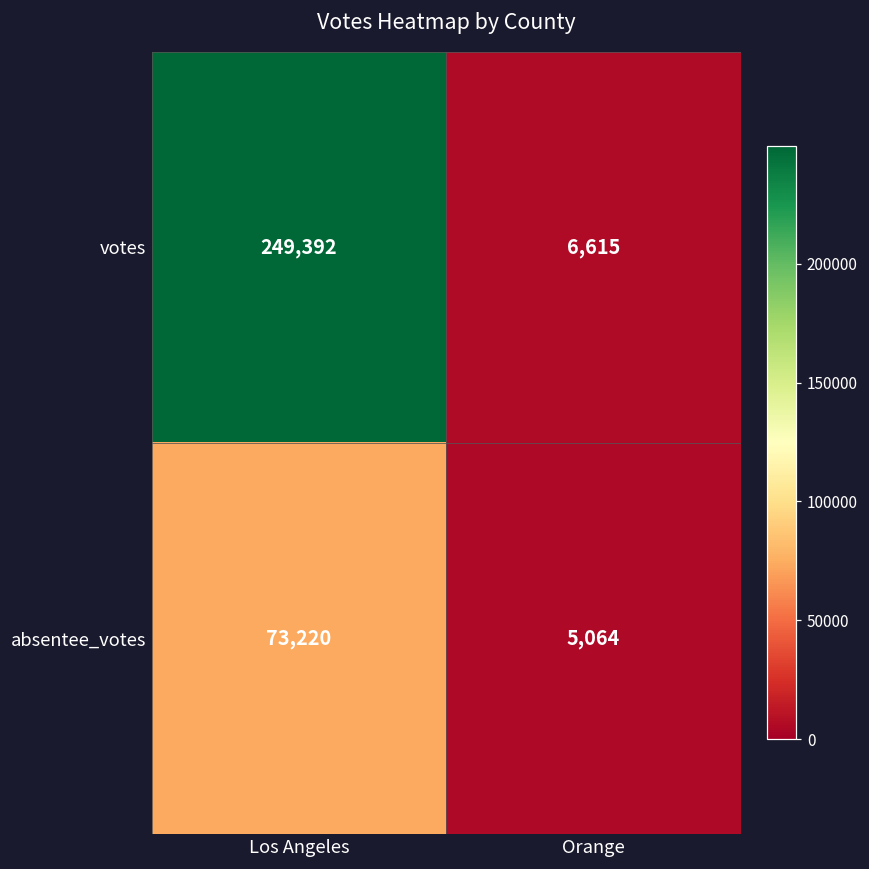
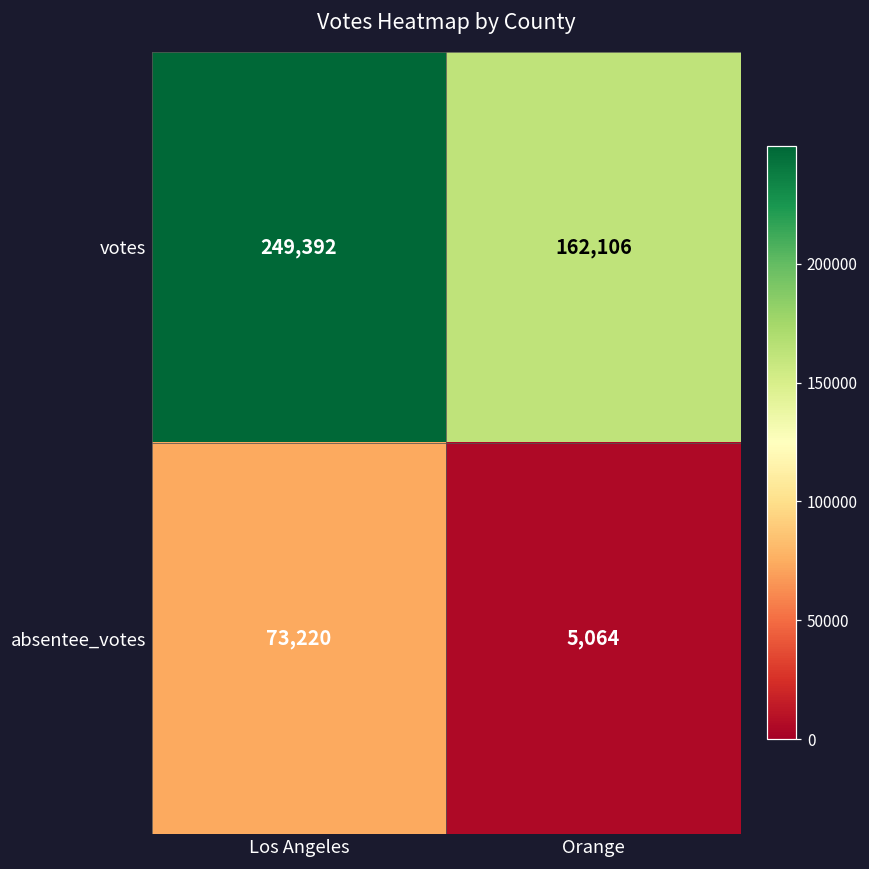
  {
    "votes": {
      "Los Angeles": "249,392",
-     "Orange": "6,615"
+     "Orange": "162,106"
    },
    "absentee_votes": {
      "Los Angeles": "73,220",
      "Orange": "5,064"
    }
  }
